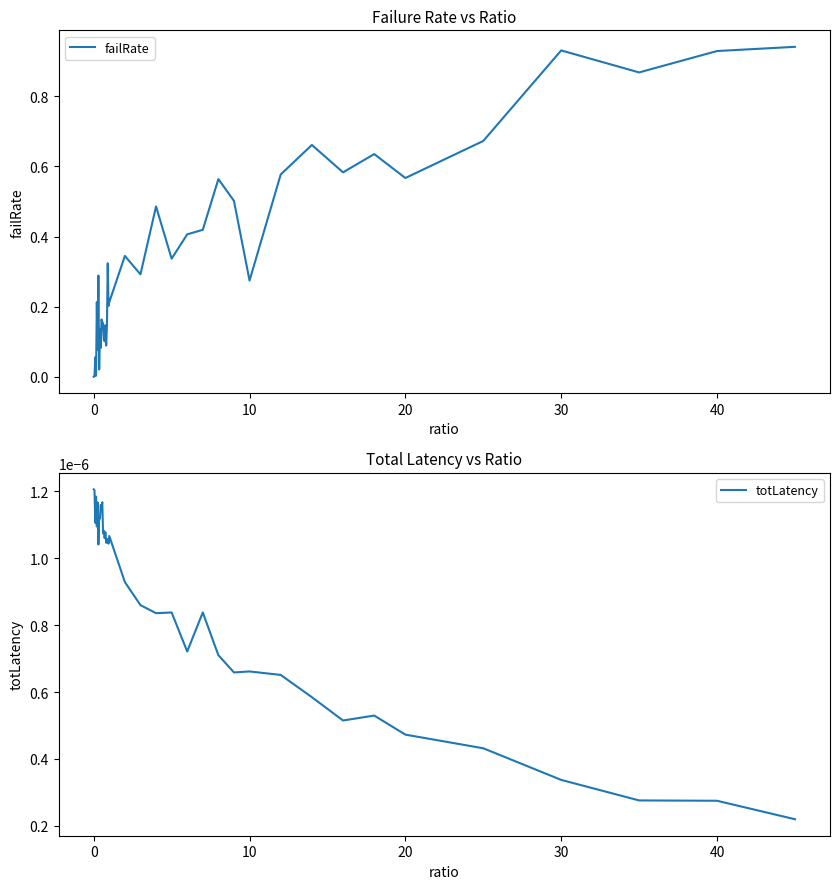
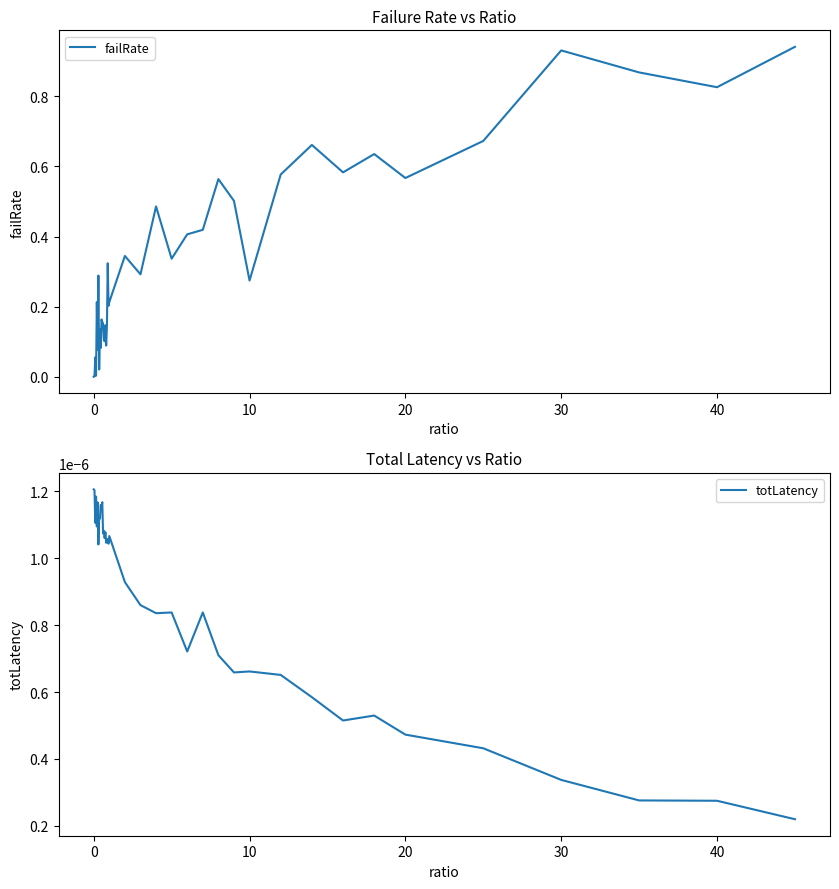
  {
    "Failure Rate vs Ratio": {
      "0": 0.00,
      "10": 0.27,
      "20": 0.57,
      "30": 0.93,
-     "40": 0.93
+     "40": 0.83
    },
    "Total Latency vs Ratio": {
      "0": 0.00000121,
      "10": 0.00000066,
      "20": 0.00000047,
      "30": 0.00000034,
      "40": 0.00000027
    }
  }
